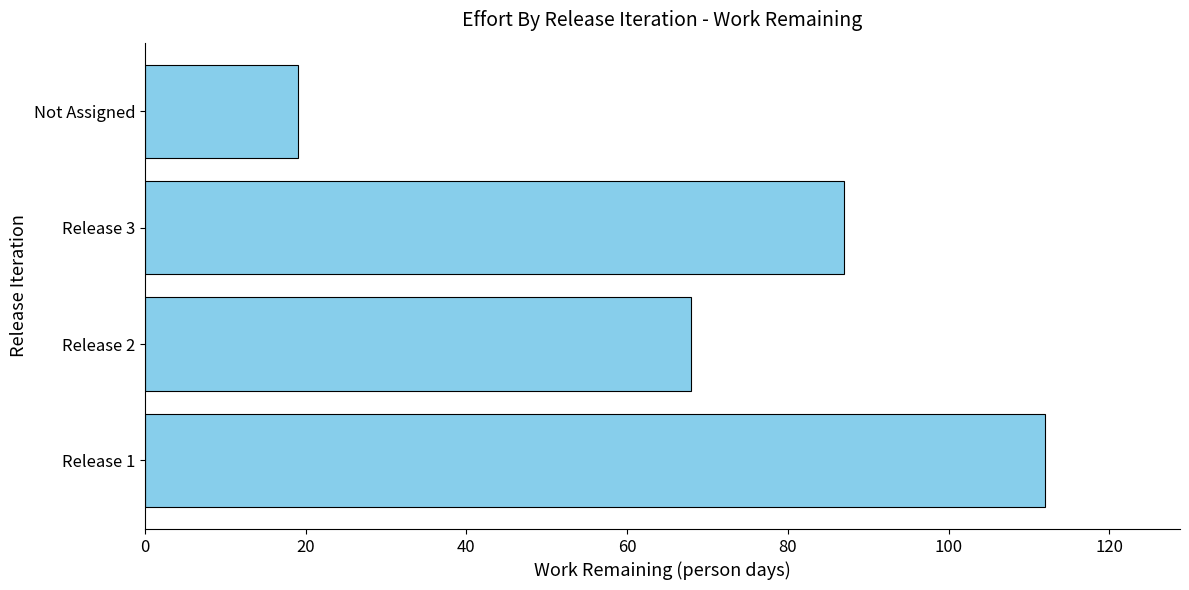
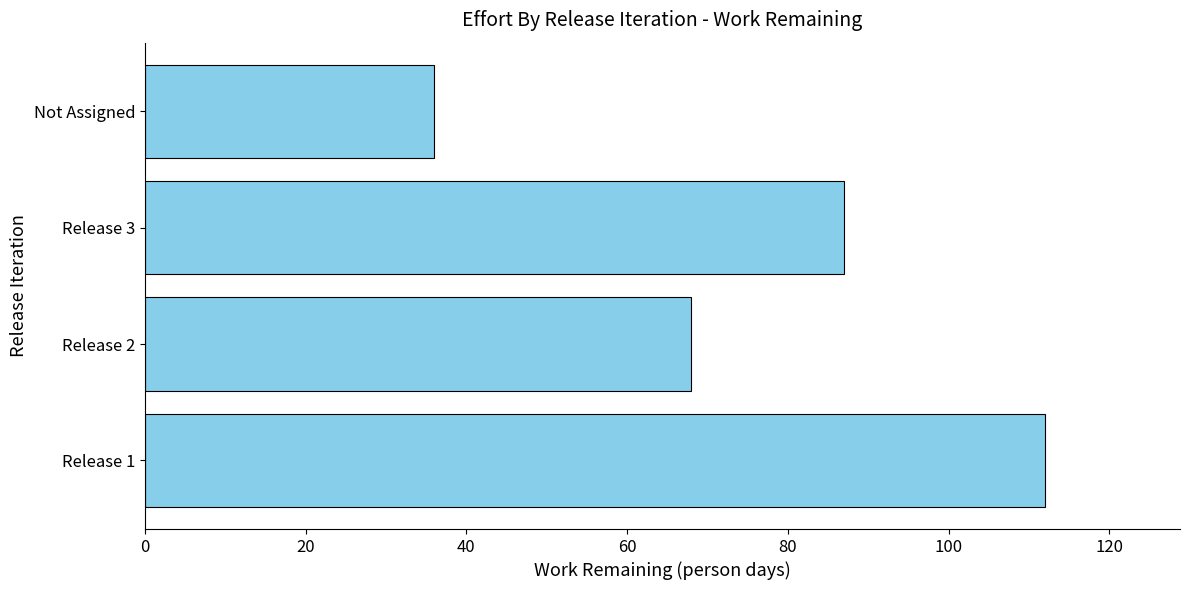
  {
-   "Not Assigned": 19,
+   "Not Assigned": 36,
    "Release 3": 87,
    "Release 2": 68,
    "Release 1": 112
  }
